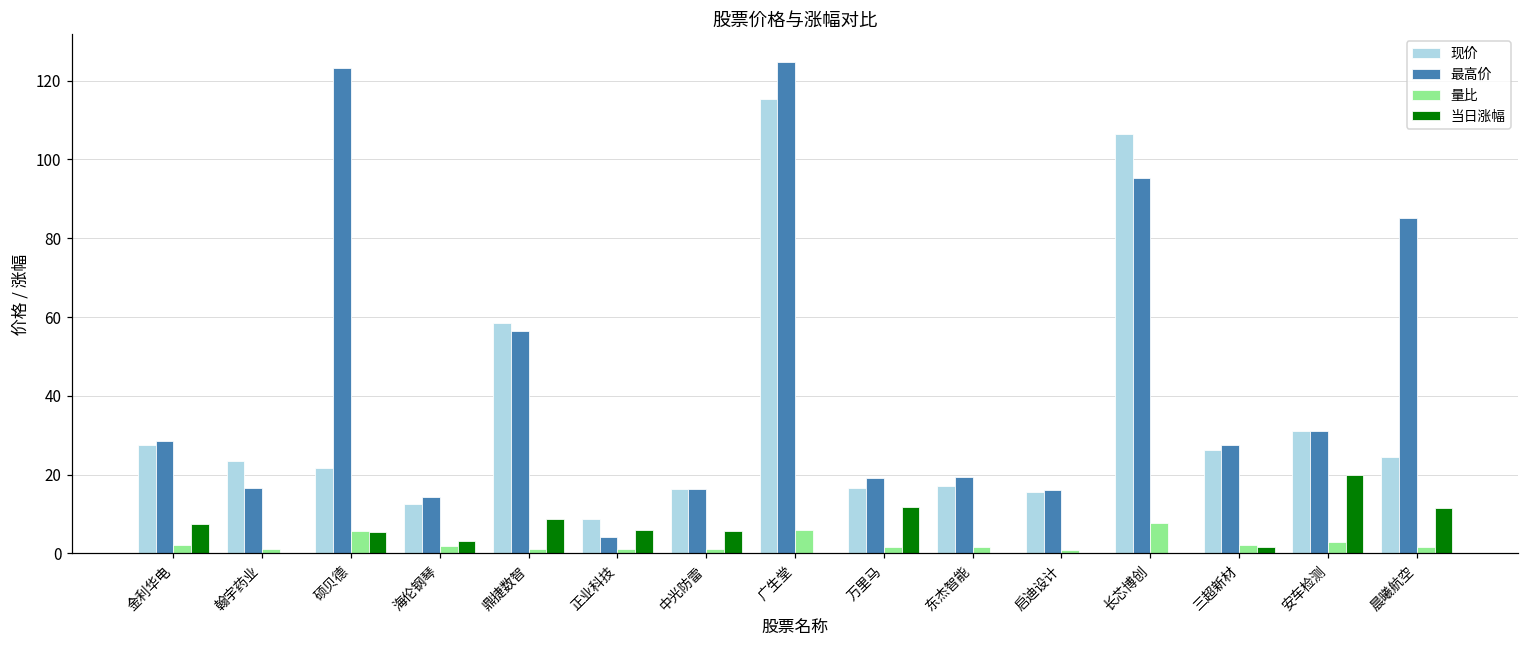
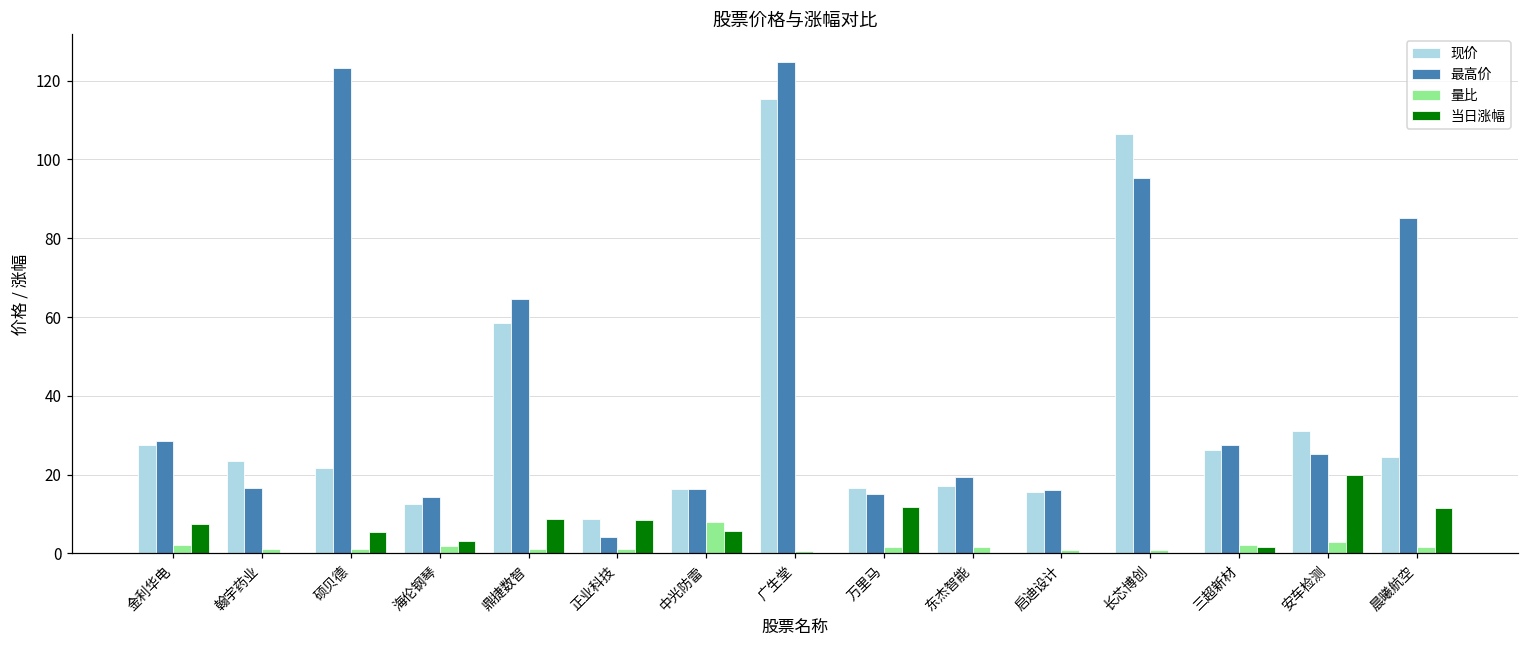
  {
    "现价": {
      "金利华电": 28,
      "翰宇药业": 23,
      "硕贝德": 22,
      "海伦钢琴": 12,
      "鼎捷数智": 59,
      "正业科技": 9,
      "中光防雷": 16,
      "广生堂": 115,
      "万里马": 17,
      "东杰智能": 17,
      "启迪设计": 16,
      "长芯博创": 106,
      "三超新材": 26,
      "安车检测": 31,
      "晨曦航空": 24
    },
    "最高价": {
      "金利华电": 28,
      "翰宇药业": 17,
      "硕贝德": 123,
      "海伦钢琴": 14,
-     "鼎捷数智": 56,
+     "鼎捷数智": 65,
      "正业科技": 4,
      "中光防雷": 16,
      "广生堂": 125,
-     "万里马": 19,
+     "万里马": 15,
      "东杰智能": 19,
      "启迪设计": 16,
      "长芯博创": 95,
      "三超新材": 28,
-     "安车检测": 31,
+     "安车检测": 25,
      "晨曦航空": 85
    },
    "量比": {
      "金利华电": 2,
      "翰宇药业": 1,
-     "硕贝德": 6,
+     "硕贝德": 1,
      "海伦钢琴": 2,
      "鼎捷数智": 1,
      "正业科技": 1,
-     "中光防雷": 1,
-     "广生堂": 6,
+     "中光防雷": 8,
+     "广生堂": 1,
      "万里马": 2,
      "东杰智能": 2,
      "启迪设计": 1,
-     "长芯博创": 8,
+     "长芯博创": 1,
      "三超新材": 2,
      "安车检测": 3,
      "晨曦航空": 2
    },
    "当日涨幅": {
      "金利华电": 8,
      "硕贝德": 5,
      "海伦钢琴": 3,
      "鼎捷数智": 9,
-     "正业科技": 6,
+     "正业科技": 8,
      "中光防雷": 6,
      "万里马": 12,
      "三超新材": 2,
      "安车检测": 20,
      "晨曦航空": 12
    }
  }
